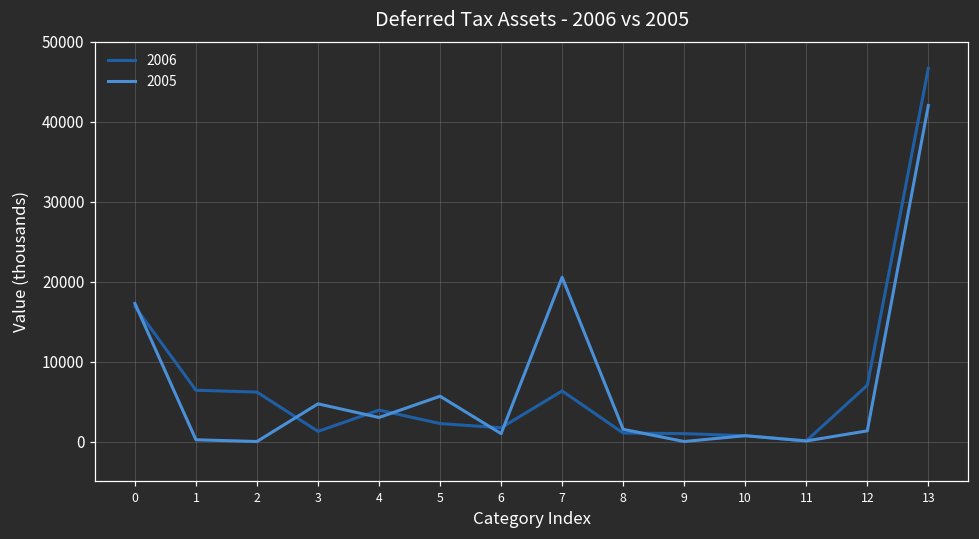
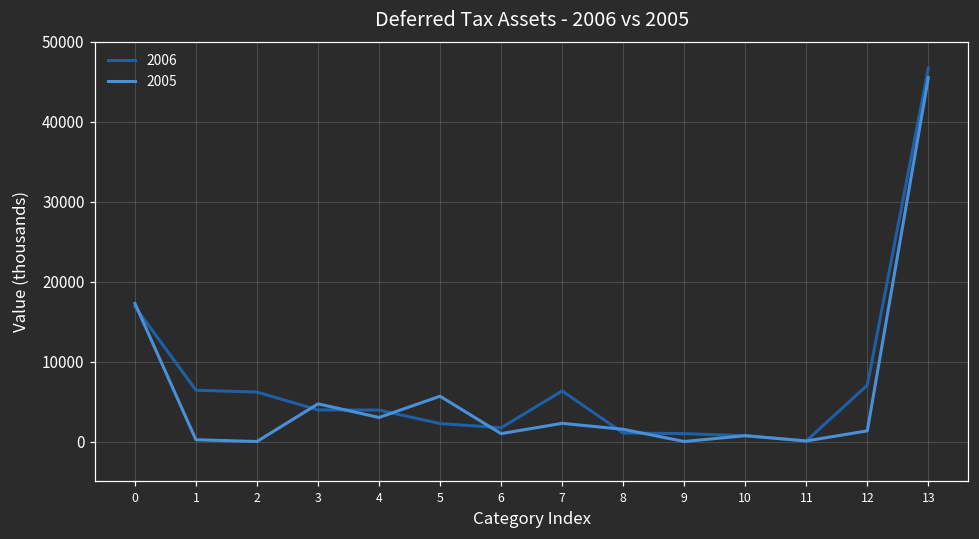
  {
    "2006": {
      "0": 17000,
      "1": 6000,
      "2": 6000,
-     "3": 1000,
+     "3": 4000,
      "4": 4000,
      "5": 2000,
      "6": 2000,
      "7": 6000,
      "8": 1000,
      "9": 1000,
      "12": 7000,
      "13": 47000
    },
    "2005": {
      "0": 17000,
      "1": 0,
      "2": 0,
      "3": 5000,
      "4": 3000,
      "5": 6000,
      "6": 1000,
-     "7": 21000,
+     "7": 2000,
      "8": 2000,
      "9": 0,
      "12": 1000,
-     "13": 42000
+     "13": 45000
    }
  }
